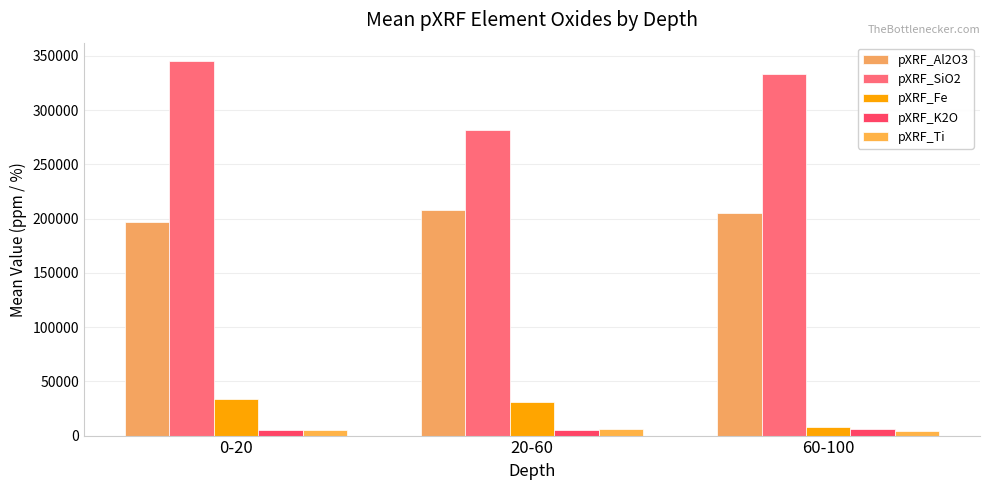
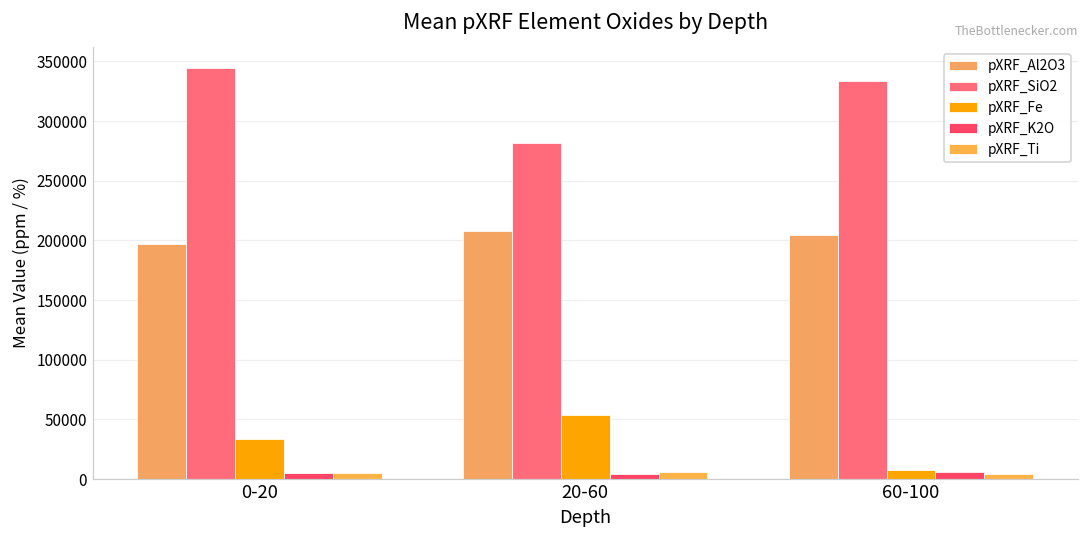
  {
    "pXRF_Fe": {
      "0-20": 33000,
-     "20-60": 31000,
+     "20-60": 54000,
      "60-100": 8000
    }
  }
